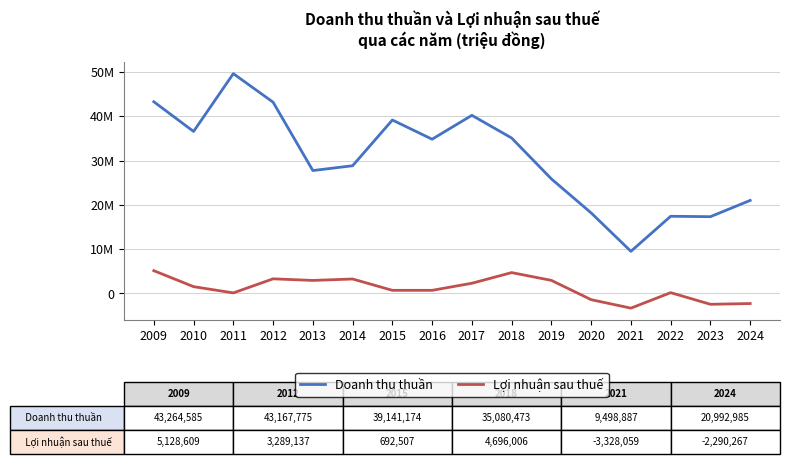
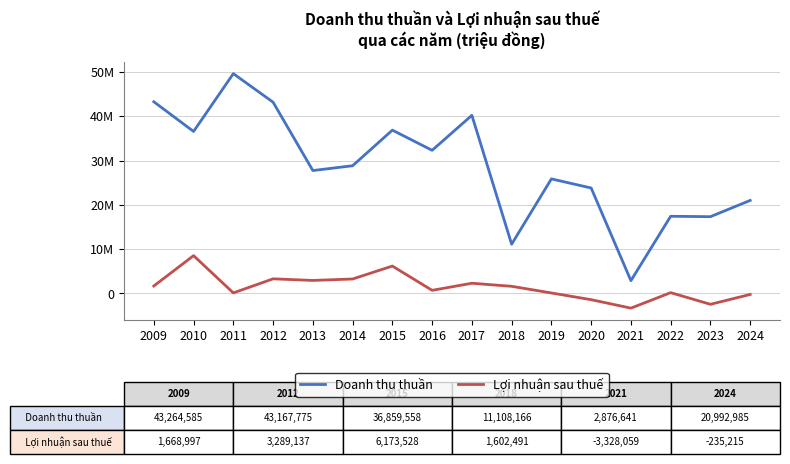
  {
    "Doanh thu thuần": {
-     "2015": "39,141,174",
-     "2016": "35000000",
-     "2018": "35,080,473",
-     "2020": "18000000",
-     "2021": "9,498,887"
+     "2015": "36,859,558",
+     "2016": "32000000",
+     "2018": "11,108,166",
+     "2020": "24000000",
+     "2021": "2,876,641"
    },
    "Lợi nhuận sau thuế": {
-     "2009": "5,128,609",
-     "2010": "2000000",
-     "2015": "692,507",
-     "2018": "4,696,006",
-     "2019": "3000000",
-     "2024": "-2,290,267"
+     "2009": "1,668,997",
+     "2010": "9000000",
+     "2015": "6,173,528",
+     "2018": "1,602,491",
+     "2019": "0",
+     "2024": "-235,215"
    }
  }
